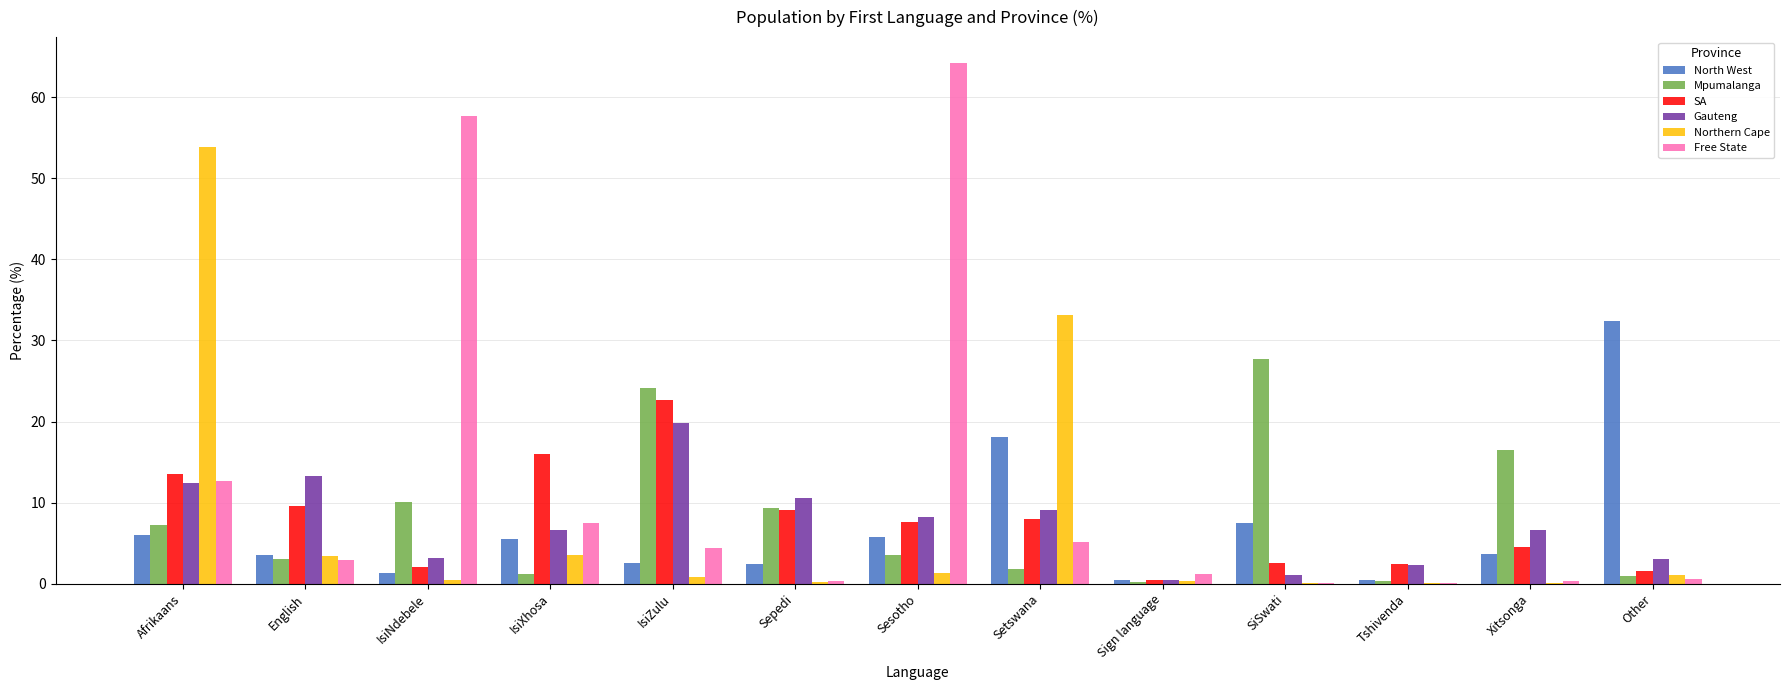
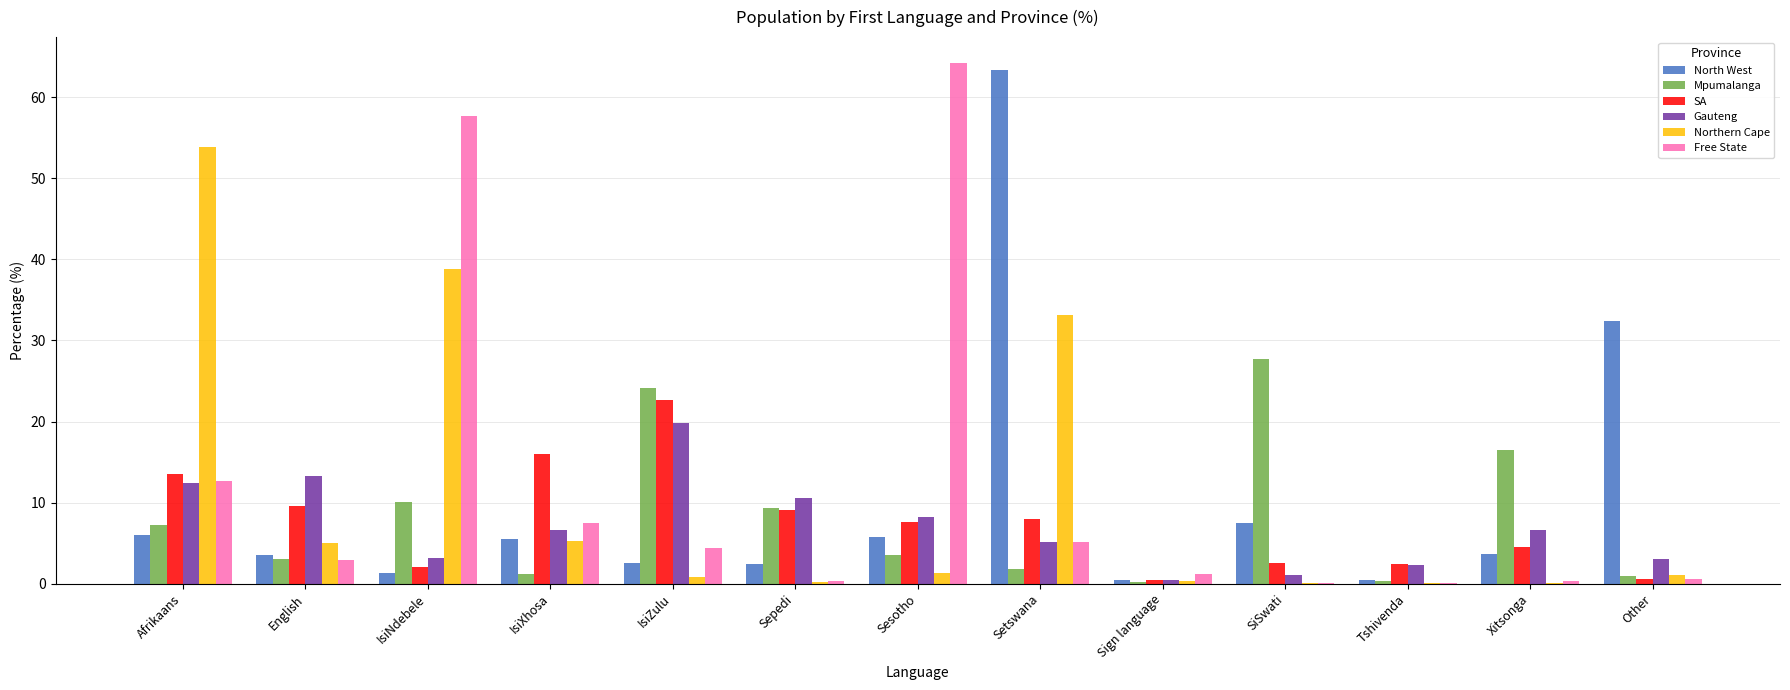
  {
    "North West": {
      "Afrikaans": 6,
      "English": 4,
      "IsiNdebele": 1,
      "IsiXhosa": 6,
      "IsiZulu": 3,
      "Sepedi": 2,
      "Sesotho": 6,
-     "Setswana": 18,
+     "Setswana": 63,
      "Sign language": 0,
      "SiSwati": 8,
      "Tshivenda": 1,
      "Xitsonga": 4,
      "Other": 32
    },
    "Mpumalanga": {
      "Afrikaans": 7,
      "English": 3,
      "IsiNdebele": 10,
      "IsiXhosa": 1,
      "IsiZulu": 24,
      "Sepedi": 9,
      "Sesotho": 4,
      "Setswana": 2,
      "SiSwati": 28,
      "Xitsonga": 17,
      "Other": 1
    },
    "SA": {
      "Afrikaans": 14,
      "English": 10,
      "IsiNdebele": 2,
      "IsiXhosa": 16,
      "IsiZulu": 23,
      "Sepedi": 9,
      "Sesotho": 8,
      "Setswana": 8,
      "Sign language": 1,
      "SiSwati": 3,
      "Tshivenda": 2,
      "Xitsonga": 5,
-     "Other": 2
+     "Other": 1
    },
    "Gauteng": {
      "Afrikaans": 12,
      "English": 13,
      "IsiNdebele": 3,
      "IsiXhosa": 7,
      "IsiZulu": 20,
      "Sepedi": 11,
      "Sesotho": 8,
-     "Setswana": 9,
+     "Setswana": 5,
      "Sign language": 0,
      "SiSwati": 1,
      "Tshivenda": 2,
      "Xitsonga": 7,
      "Other": 3
    },
    "Northern Cape": {
      "Afrikaans": 54,
-     "English": 3,
-     "IsiNdebele": 1,
-     "IsiXhosa": 4,
+     "English": 5,
+     "IsiNdebele": 39,
+     "IsiXhosa": 5,
      "IsiZulu": 1,
      "Sesotho": 1,
      "Setswana": 33,
      "Other": 1
    },
    "Free State": {
      "Afrikaans": 13,
      "English": 3,
      "IsiNdebele": 58,
      "IsiXhosa": 8,
      "IsiZulu": 4,
      "Sesotho": 64,
      "Setswana": 5,
      "Sign language": 1,
      "Other": 1
    }
  }
